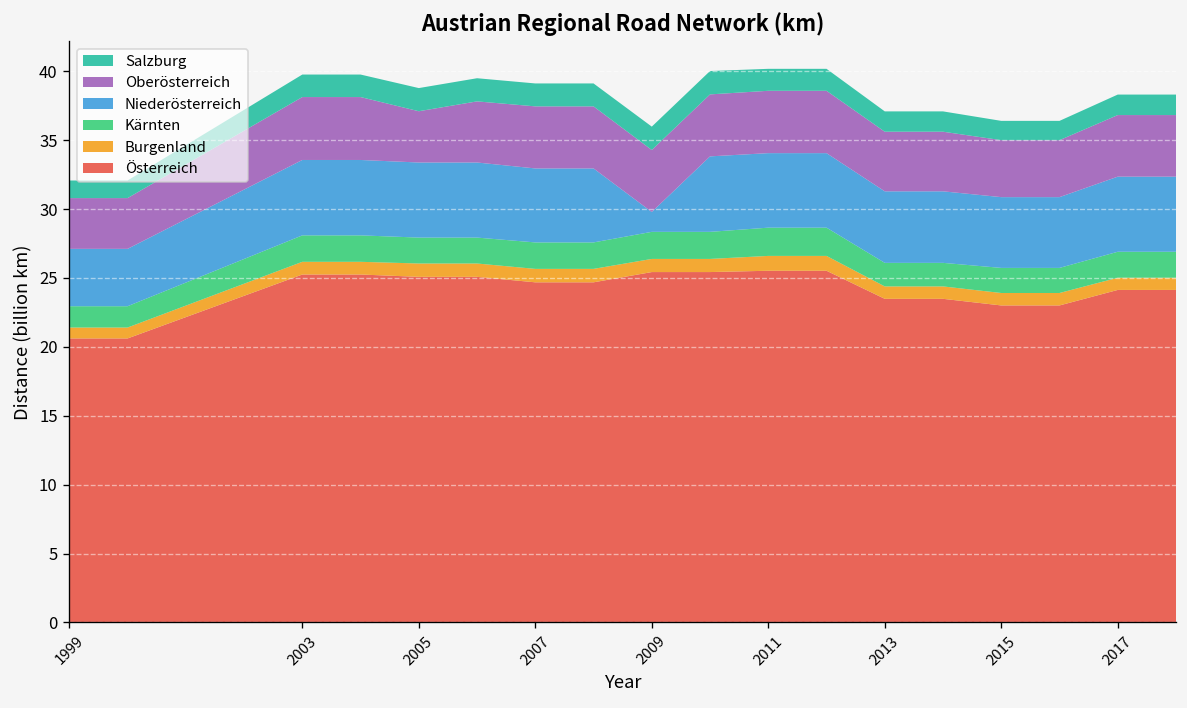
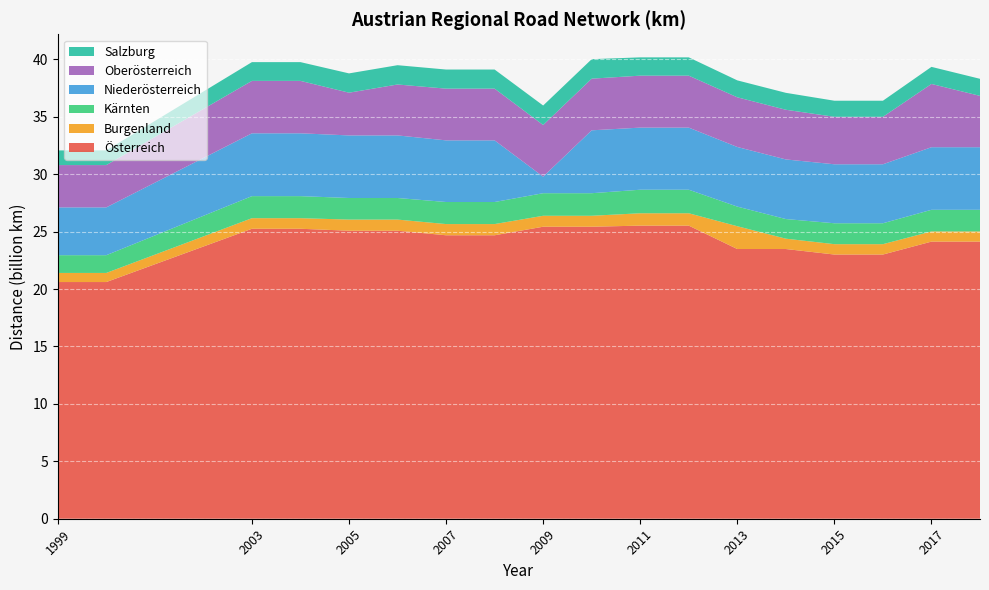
  {
    "Österreich": {
      "1999": 20.6,
      "2003": 25.2,
      "2005": 25.1,
      "2007": 24.7,
      "2009": 25.4,
      "2011": 25.5,
      "2013": 23.5,
      "2015": 23.0,
      "2017": 24.1
    },
    "Burgenland": {
      "1999": 0.8,
      "2003": 0.9,
      "2005": 1.0,
      "2007": 1.0,
      "2009": 1.0,
      "2011": 1.1,
-     "2013": 0.9,
+     "2013": 2.0,
      "2015": 0.9,
      "2017": 0.9
    },
    "Niederösterreich": {
      "1999": 4.2,
      "2003": 5.5,
      "2005": 5.4,
      "2007": 5.4,
      "2009": 1.4,
      "2011": 5.4,
      "2013": 5.2,
      "2015": 5.1,
      "2017": 5.4
    },
    "Oberösterreich": {
      "1999": 3.7,
      "2003": 4.6,
      "2005": 3.7,
      "2007": 4.5,
      "2009": 4.5,
      "2011": 4.5,
      "2013": 4.3,
      "2015": 4.1,
-     "2017": 4.5
+     "2017": 5.5
    }
  }
